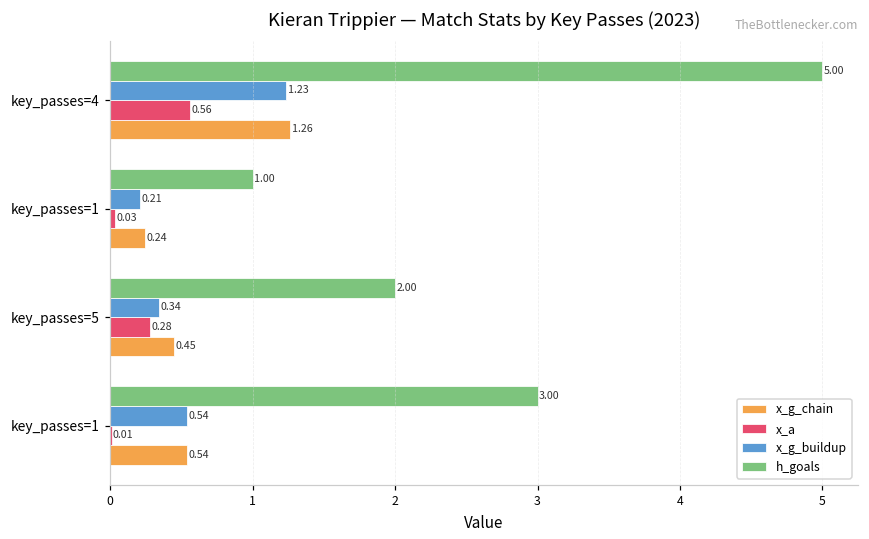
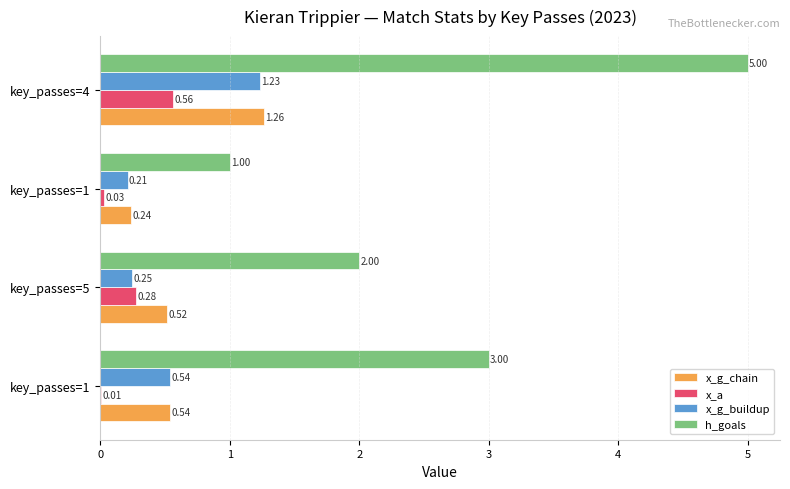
  {
    "x_g_chain": {
      "key_passes=4": 1.26,
-     "key_passes=5": 0.45
+     "key_passes=5": 0.52
    },
    "x_a": {
      "key_passes=4": 0.56,
      "key_passes=5": 0.28
    },
    "x_g_buildup": {
      "key_passes=4": 1.23,
-     "key_passes=5": 0.34
+     "key_passes=5": 0.25
    },
    "h_goals": {
      "key_passes=4": 5.00,
      "key_passes=5": 2.00
    }
  }
